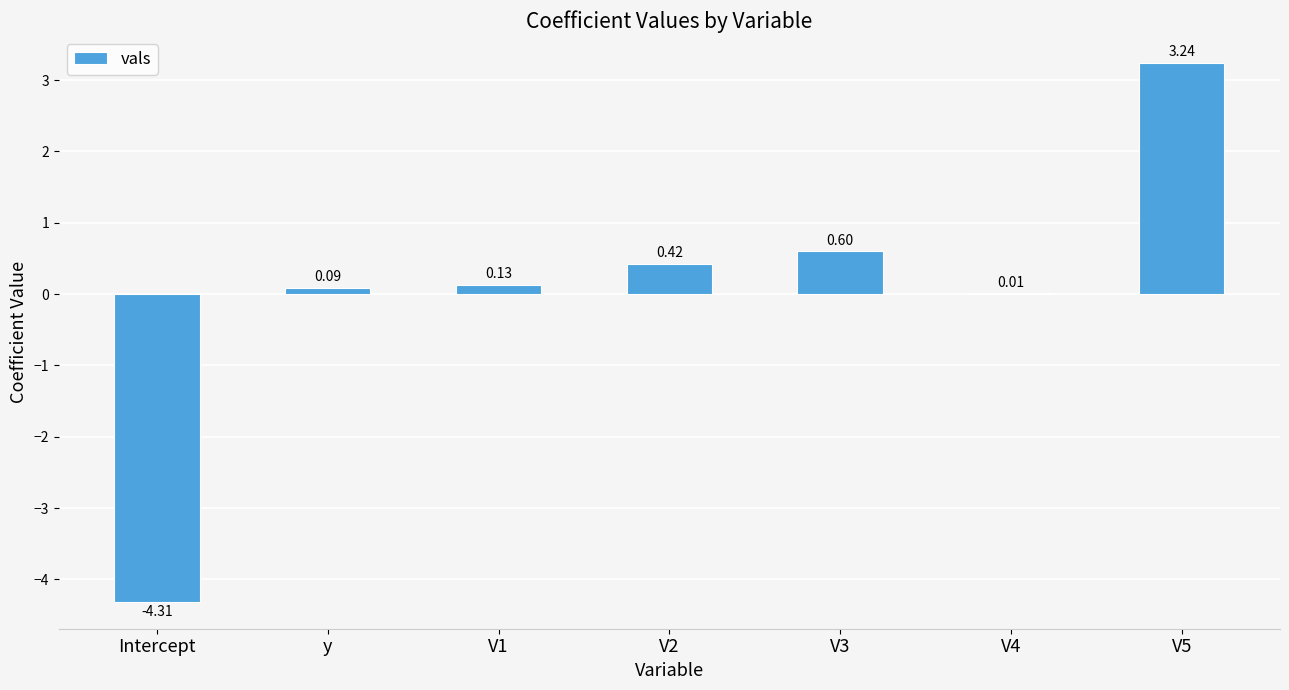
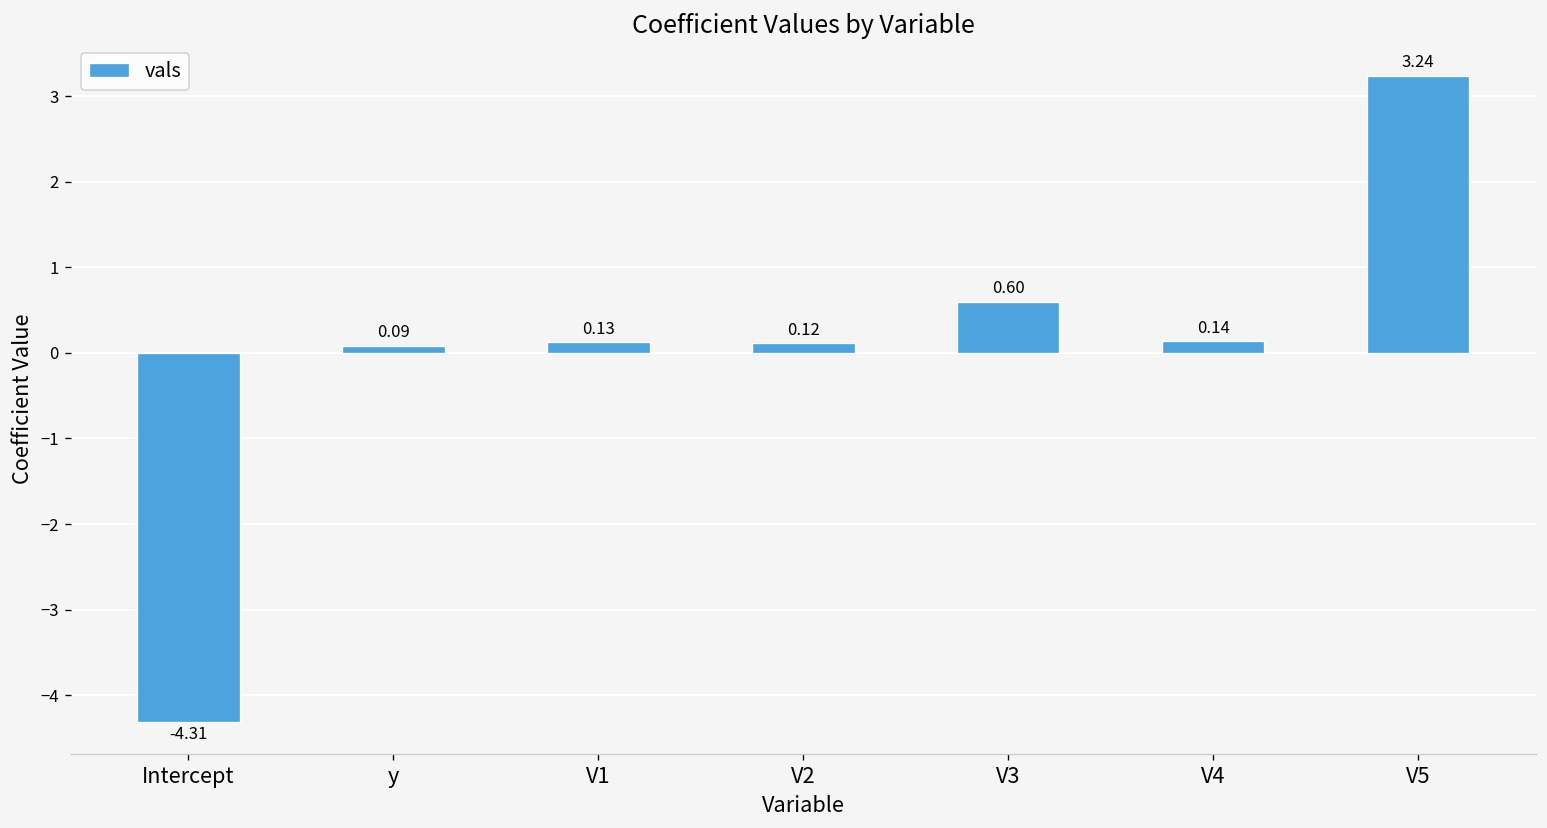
  {
    "Intercept": -4.31,
    "y": 0.09,
    "V1": 0.13,
-   "V2": 0.42,
+   "V2": 0.12,
    "V3": 0.60,
-   "V4": 0.01,
+   "V4": 0.14,
    "V5": 3.24
  }
